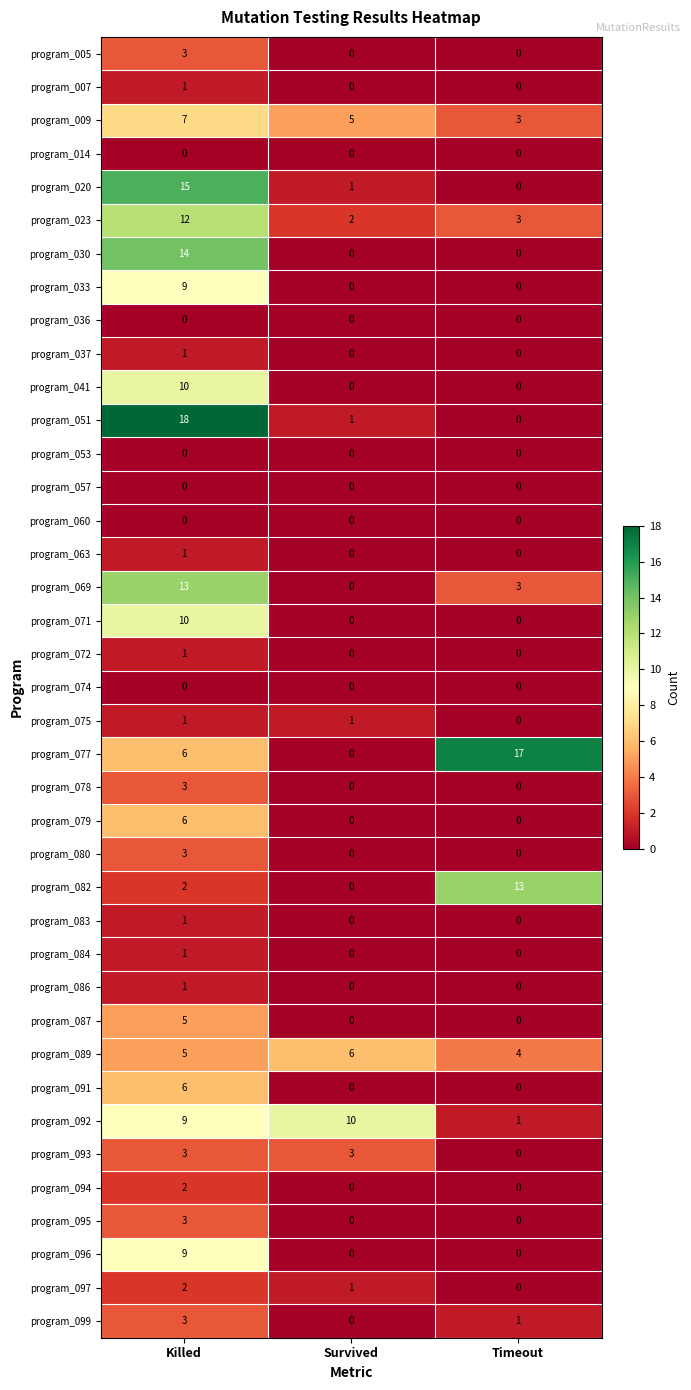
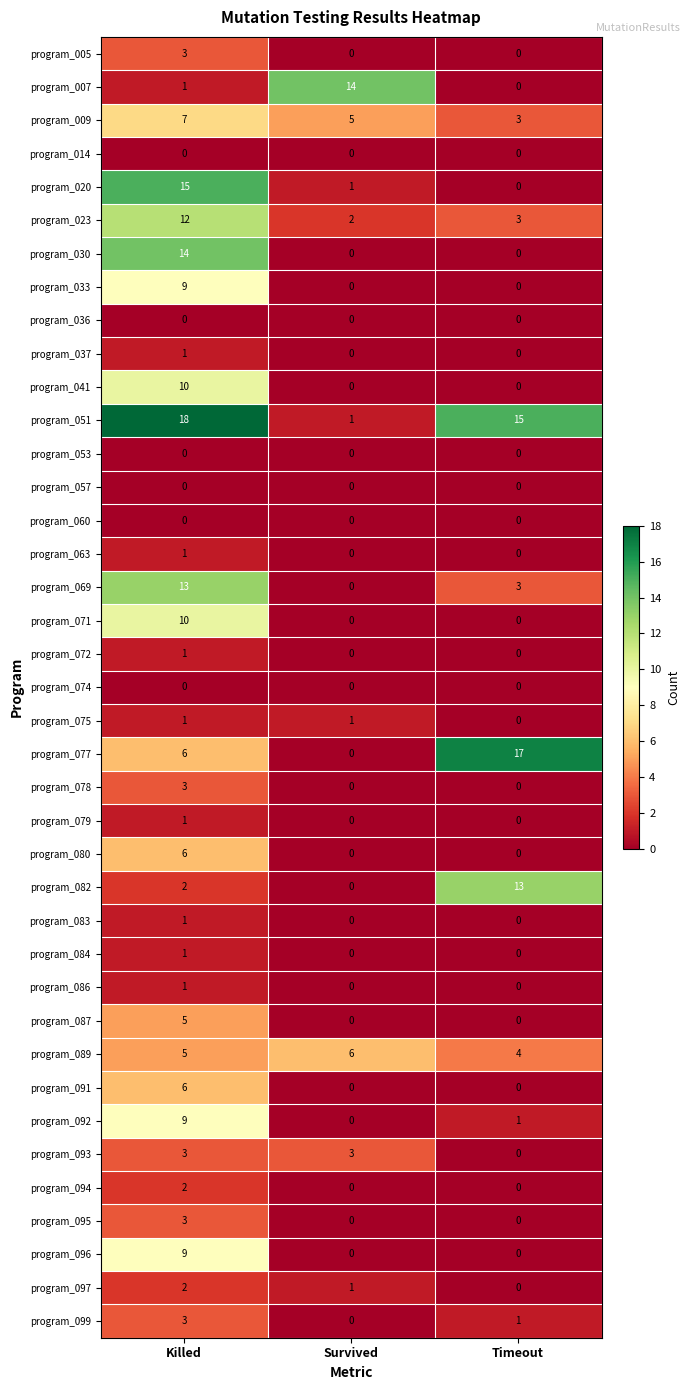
  {
    "program_005": {
      "Killed": 3,
      "Survived": 0,
      "Timeout": 0
    },
    "program_007": {
      "Killed": 1,
-     "Survived": 0,
+     "Survived": 14,
      "Timeout": 0
    },
    "program_009": {
      "Killed": 7,
      "Survived": 5,
      "Timeout": 3
    },
    "program_014": {
      "Killed": 0,
      "Survived": 0,
      "Timeout": 0
    },
    "program_020": {
      "Killed": 15,
      "Survived": 1,
      "Timeout": 0
    },
    "program_023": {
      "Killed": 12,
      "Survived": 2,
      "Timeout": 3
    },
    "program_030": {
      "Killed": 14,
      "Survived": 0,
      "Timeout": 0
    },
    "program_033": {
      "Killed": 9,
      "Survived": 0,
      "Timeout": 0
    },
    "program_036": {
      "Killed": 0,
      "Survived": 0,
      "Timeout": 0
    },
    "program_037": {
      "Killed": 1,
      "Survived": 0,
      "Timeout": 0
    },
    "program_041": {
      "Killed": 10,
      "Survived": 0,
      "Timeout": 0
    },
    "program_051": {
      "Killed": 18,
      "Survived": 1,
-     "Timeout": 0
+     "Timeout": 15
    },
    "program_053": {
      "Killed": 0,
      "Survived": 0,
      "Timeout": 0
    },
    "program_057": {
      "Killed": 0,
      "Survived": 0,
      "Timeout": 0
    },
    "program_060": {
      "Killed": 0,
      "Survived": 0,
      "Timeout": 0
    },
    "program_063": {
      "Killed": 1,
      "Survived": 0,
      "Timeout": 0
    },
    "program_069": {
      "Killed": 13,
      "Survived": 0,
      "Timeout": 3
    },
    "program_071": {
      "Killed": 10,
      "Survived": 0,
      "Timeout": 0
    },
    "program_072": {
      "Killed": 1,
      "Survived": 0,
      "Timeout": 0
    },
    "program_074": {
      "Killed": 0,
      "Survived": 0,
      "Timeout": 0
    },
    "program_075": {
      "Killed": 1,
      "Survived": 1,
      "Timeout": 0
    },
    "program_077": {
      "Killed": 6,
      "Survived": 0,
      "Timeout": 17
    },
    "program_078": {
      "Killed": 3,
      "Survived": 0,
      "Timeout": 0
    },
    "program_079": {
-     "Killed": 6,
+     "Killed": 1,
      "Survived": 0,
      "Timeout": 0
    },
    "program_080": {
-     "Killed": 3,
+     "Killed": 6,
      "Survived": 0,
      "Timeout": 0
    },
    "program_082": {
      "Killed": 2,
      "Survived": 0,
      "Timeout": 13
    },
    "program_083": {
      "Killed": 1,
      "Survived": 0,
      "Timeout": 0
    },
    "program_084": {
      "Killed": 1,
      "Survived": 0,
      "Timeout": 0
    },
    "program_086": {
      "Killed": 1,
      "Survived": 0,
      "Timeout": 0
    },
    "program_087": {
      "Killed": 5,
      "Survived": 0,
      "Timeout": 0
    },
    "program_089": {
      "Killed": 5,
      "Survived": 6,
      "Timeout": 4
    },
    "program_091": {
      "Killed": 6,
      "Survived": 0,
      "Timeout": 0
    },
    "program_092": {
      "Killed": 9,
-     "Survived": 10,
+     "Survived": 0,
      "Timeout": 1
    },
    "program_093": {
      "Killed": 3,
      "Survived": 3,
      "Timeout": 0
    },
    "program_094": {
      "Killed": 2,
      "Survived": 0,
      "Timeout": 0
    },
    "program_095": {
      "Killed": 3,
      "Survived": 0,
      "Timeout": 0
    },
    "program_096": {
      "Killed": 9,
      "Survived": 0,
      "Timeout": 0
    },
    "program_097": {
      "Killed": 2,
      "Survived": 1,
      "Timeout": 0
    },
    "program_099": {
      "Killed": 3,
      "Survived": 0,
      "Timeout": 1
    }
  }
